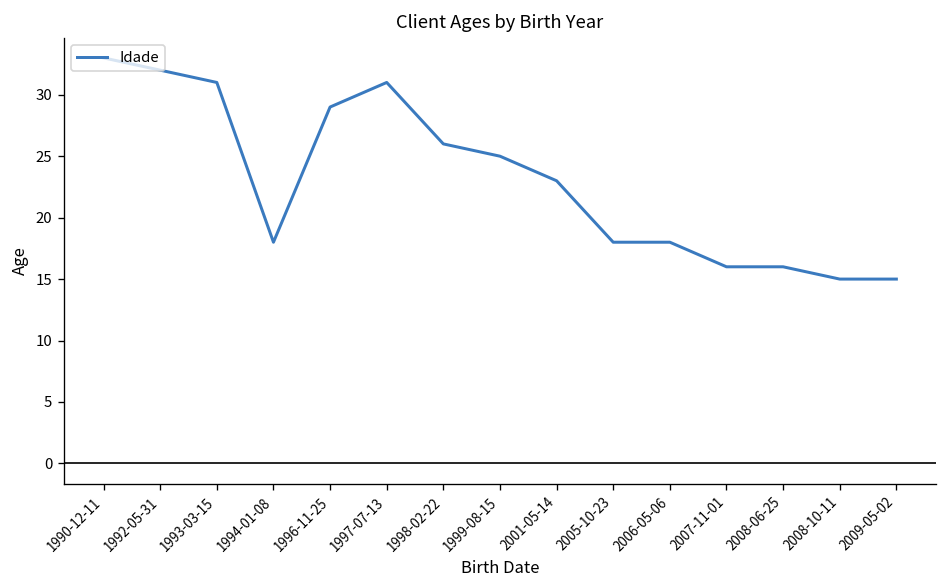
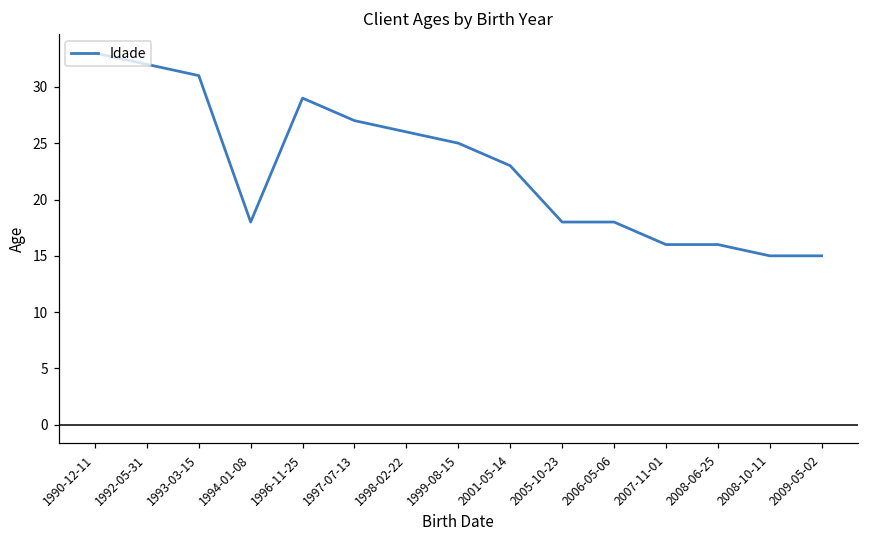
  {
    "1993-03-15": 31,
    "1994-01-08": 18,
    "1996-11-25": 29,
-   "1997-07-13": 31,
+   "1997-07-13": 27,
    "1998-02-22": 26,
    "1999-08-15": 25,
    "2001-05-14": 23,
    "2005-10-23": 18,
    "2006-05-06": 18,
    "2007-11-01": 16,
    "2008-06-25": 16,
    "2008-10-11": 15,
    "2009-05-02": 15
  }
